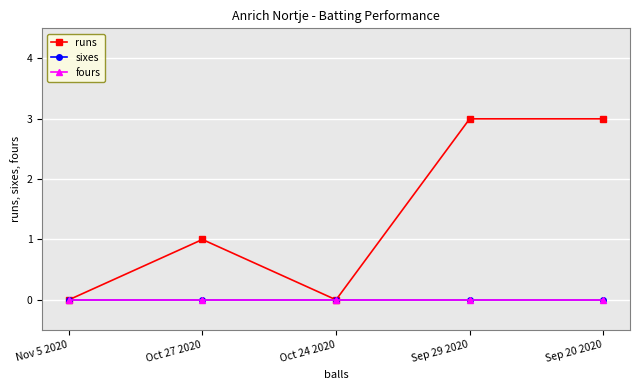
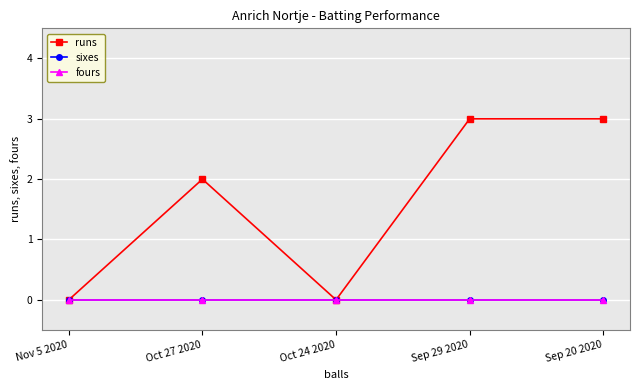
  {
    "runs": {
-     "Oct 27 2020": 1,
+     "Oct 27 2020": 2,
      "Sep 29 2020": 3,
      "Sep 20 2020": 3
    },
    "fours": {
      "Oct 27 2020": 0,
      "Sep 29 2020": 0,
      "Sep 20 2020": 0
    }
  }
